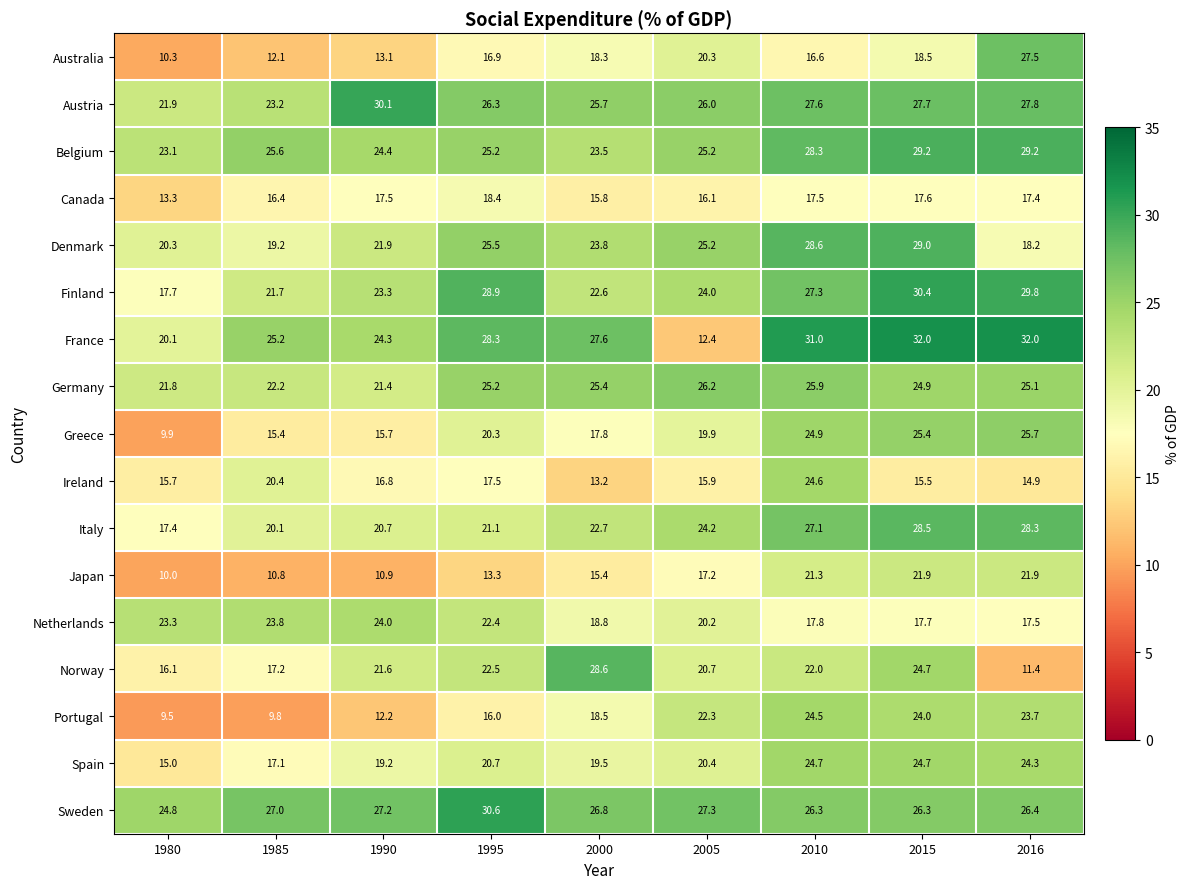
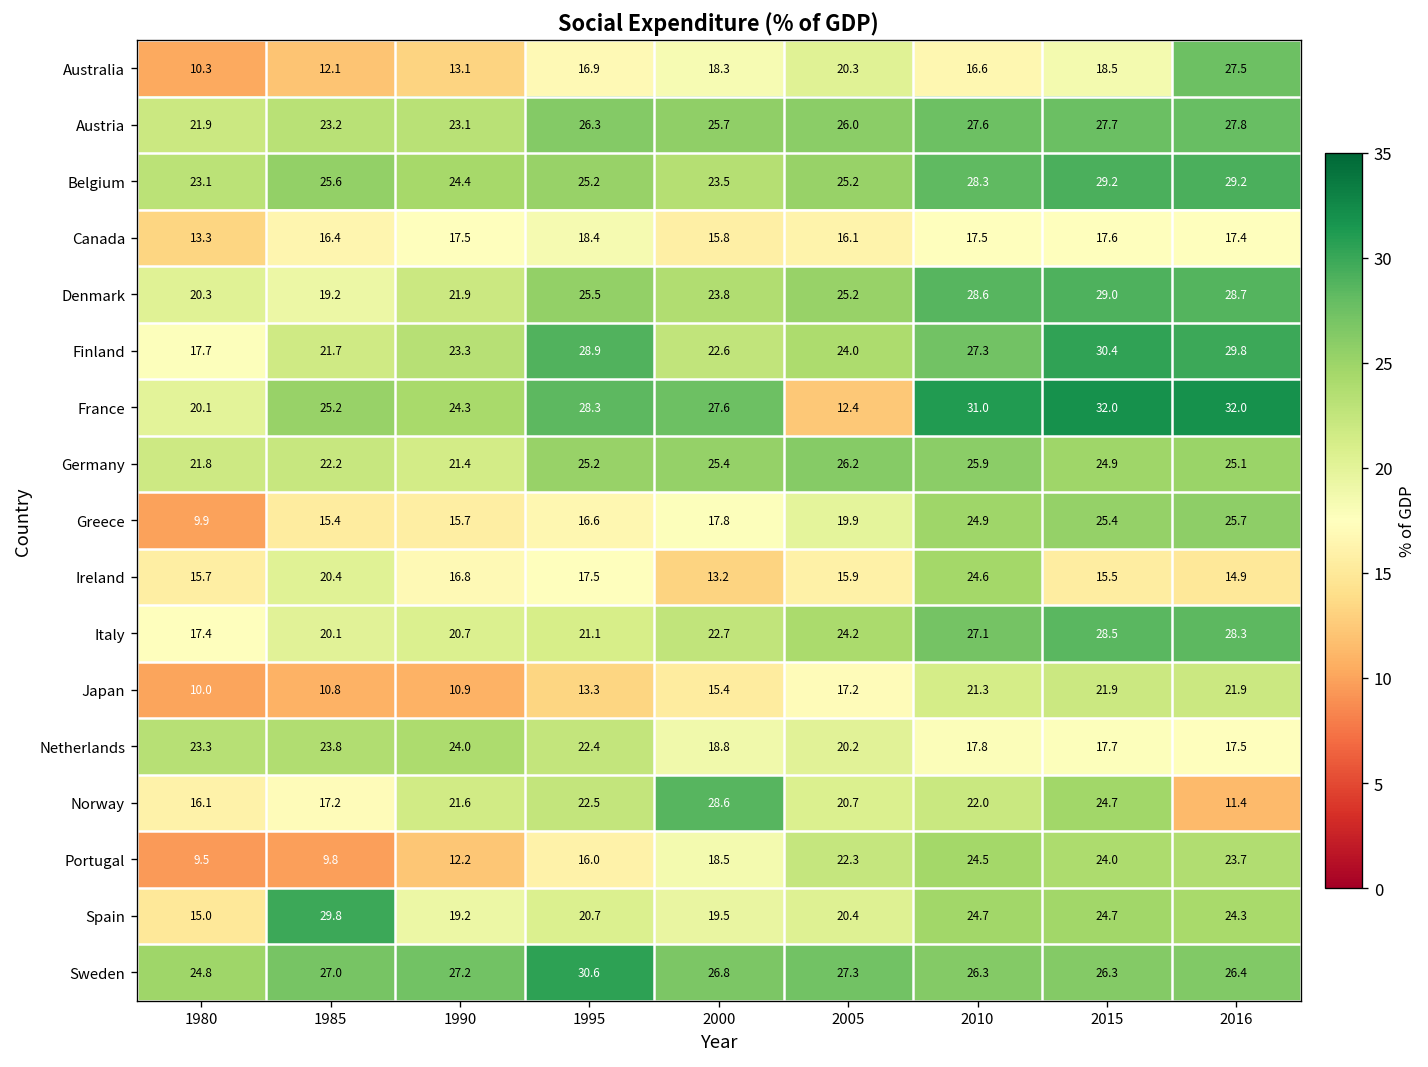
  {
    "Australia": {
      "1980": 10.3,
      "1985": 12.1,
      "1990": 13.1,
      "1995": 16.9,
      "2000": 18.3,
      "2005": 20.3,
      "2010": 16.6,
      "2015": 18.5,
      "2016": 27.5
    },
    "Austria": {
      "1980": 21.9,
      "1985": 23.2,
-     "1990": 30.1,
+     "1990": 23.1,
      "1995": 26.3,
      "2000": 25.7,
      "2005": 26.0,
      "2010": 27.6,
      "2015": 27.7,
      "2016": 27.8
    },
    "Belgium": {
      "1980": 23.1,
      "1985": 25.6,
      "1990": 24.4,
      "1995": 25.2,
      "2000": 23.5,
      "2005": 25.2,
      "2010": 28.3,
      "2015": 29.2,
      "2016": 29.2
    },
    "Canada": {
      "1980": 13.3,
      "1985": 16.4,
      "1990": 17.5,
      "1995": 18.4,
      "2000": 15.8,
      "2005": 16.1,
      "2010": 17.5,
      "2015": 17.6,
      "2016": 17.4
    },
    "Denmark": {
      "1980": 20.3,
      "1985": 19.2,
      "1990": 21.9,
      "1995": 25.5,
      "2000": 23.8,
      "2005": 25.2,
      "2010": 28.6,
      "2015": 29.0,
-     "2016": 18.2
+     "2016": 28.7
    },
    "Finland": {
      "1980": 17.7,
      "1985": 21.7,
      "1990": 23.3,
      "1995": 28.9,
      "2000": 22.6,
      "2005": 24.0,
      "2010": 27.3,
      "2015": 30.4,
      "2016": 29.8
    },
    "France": {
      "1980": 20.1,
      "1985": 25.2,
      "1990": 24.3,
      "1995": 28.3,
      "2000": 27.6,
      "2005": 12.4,
      "2010": 31.0,
      "2015": 32.0,
      "2016": 32.0
    },
    "Germany": {
      "1980": 21.8,
      "1985": 22.2,
      "1990": 21.4,
      "1995": 25.2,
      "2000": 25.4,
      "2005": 26.2,
      "2010": 25.9,
      "2015": 24.9,
      "2016": 25.1
    },
    "Greece": {
      "1980": 9.9,
      "1985": 15.4,
      "1990": 15.7,
-     "1995": 20.3,
+     "1995": 16.6,
      "2000": 17.8,
      "2005": 19.9,
      "2010": 24.9,
      "2015": 25.4,
      "2016": 25.7
    },
    "Ireland": {
      "1980": 15.7,
      "1985": 20.4,
      "1990": 16.8,
      "1995": 17.5,
      "2000": 13.2,
      "2005": 15.9,
      "2010": 24.6,
      "2015": 15.5,
      "2016": 14.9
    },
    "Italy": {
      "1980": 17.4,
      "1985": 20.1,
      "1990": 20.7,
      "1995": 21.1,
      "2000": 22.7,
      "2005": 24.2,
      "2010": 27.1,
      "2015": 28.5,
      "2016": 28.3
    },
    "Japan": {
      "1980": 10.0,
      "1985": 10.8,
      "1990": 10.9,
      "1995": 13.3,
      "2000": 15.4,
      "2005": 17.2,
      "2010": 21.3,
      "2015": 21.9,
      "2016": 21.9
    },
    "Netherlands": {
      "1980": 23.3,
      "1985": 23.8,
      "1990": 24.0,
      "1995": 22.4,
      "2000": 18.8,
      "2005": 20.2,
      "2010": 17.8,
      "2015": 17.7,
      "2016": 17.5
    },
    "Norway": {
      "1980": 16.1,
      "1985": 17.2,
      "1990": 21.6,
      "1995": 22.5,
      "2000": 28.6,
      "2005": 20.7,
      "2010": 22.0,
      "2015": 24.7,
      "2016": 11.4
    },
    "Portugal": {
      "1980": 9.5,
      "1985": 9.8,
      "1990": 12.2,
      "1995": 16.0,
      "2000": 18.5,
      "2005": 22.3,
      "2010": 24.5,
      "2015": 24.0,
      "2016": 23.7
    },
    "Spain": {
      "1980": 15.0,
-     "1985": 17.1,
+     "1985": 29.8,
      "1990": 19.2,
      "1995": 20.7,
      "2000": 19.5,
      "2005": 20.4,
      "2010": 24.7,
      "2015": 24.7,
      "2016": 24.3
    },
    "Sweden": {
      "1980": 24.8,
      "1985": 27.0,
      "1990": 27.2,
      "1995": 30.6,
      "2000": 26.8,
      "2005": 27.3,
      "2010": 26.3,
      "2015": 26.3,
      "2016": 26.4
    }
  }
